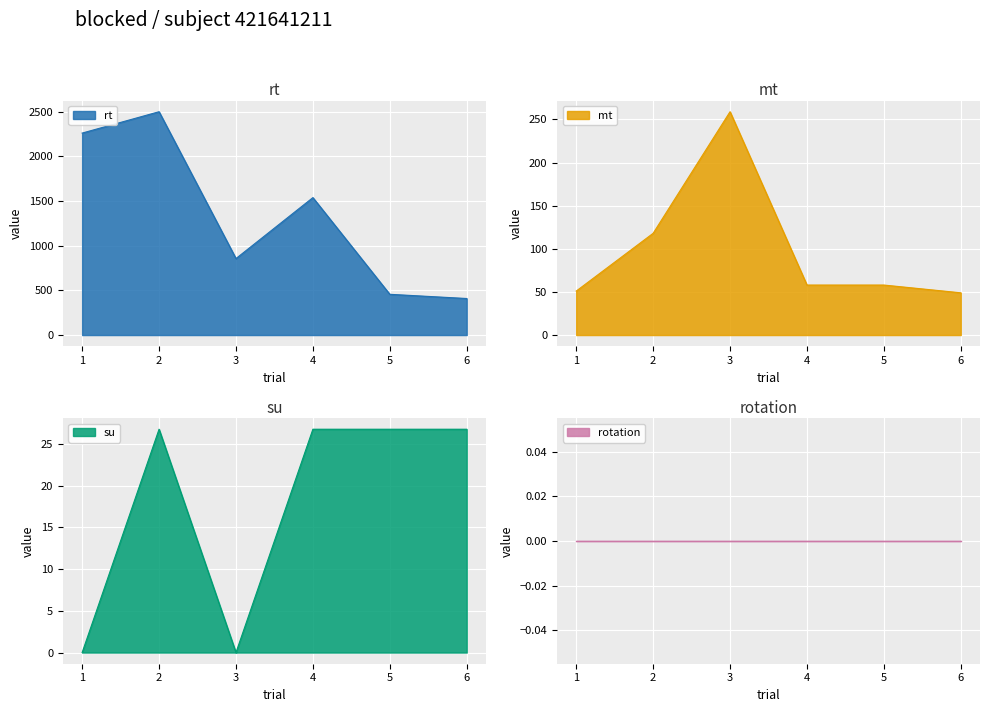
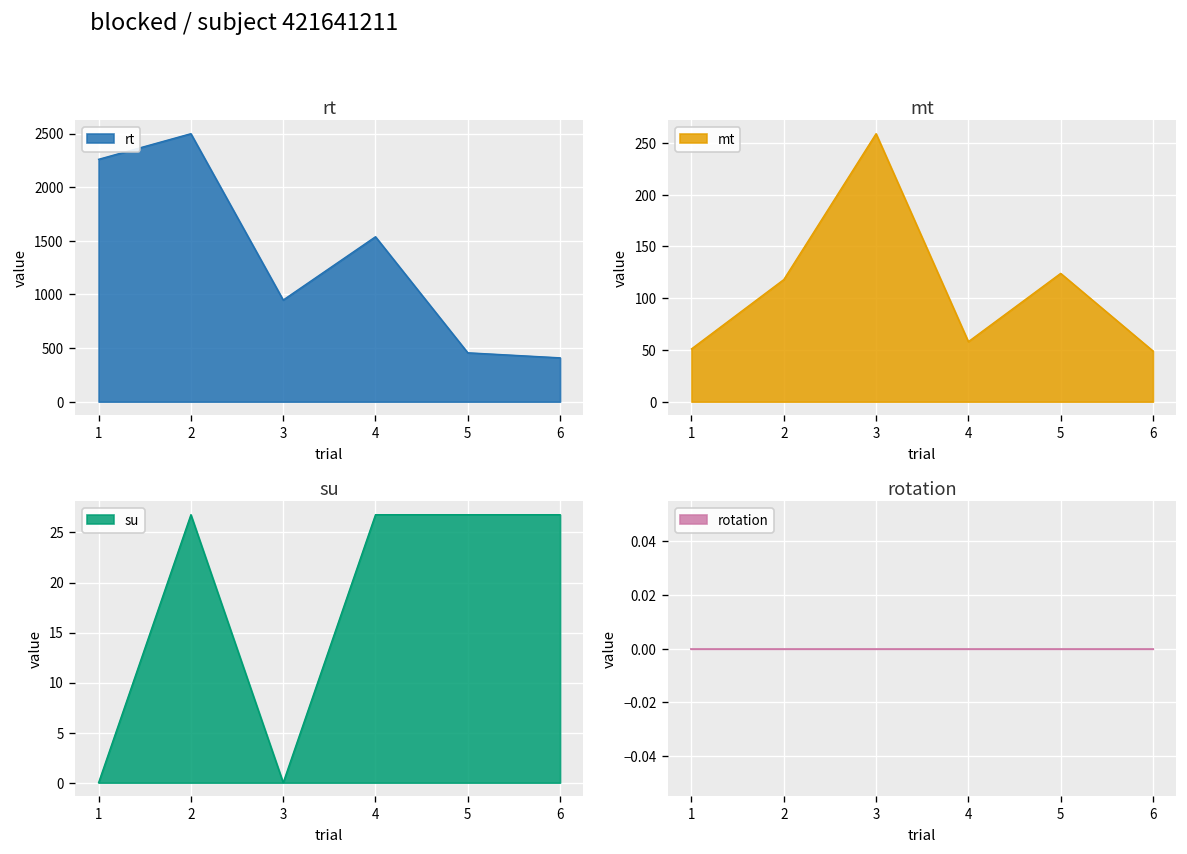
  {
    "rt": {
      "1": 2300,
      "2": 2500,
-     "3": 860,
+     "3": 950,
      "4": 1500,
      "5": 500,
      "6": 400
    },
    "mt": {
      "1": 50,
      "2": 120,
      "3": 260,
      "4": 60,
-     "5": 60,
+     "5": 120,
      "6": 50
    },
    "su": {
      "1": 0,
      "2": 27,
      "3": 0,
      "4": 27,
      "5": 27,
      "6": 27
    },
    "rotation": {
      "1": 0.000,
      "2": 0.000,
      "3": 0.000,
      "4": 0.000,
      "5": 0.000,
      "6": 0.000
    }
  }
